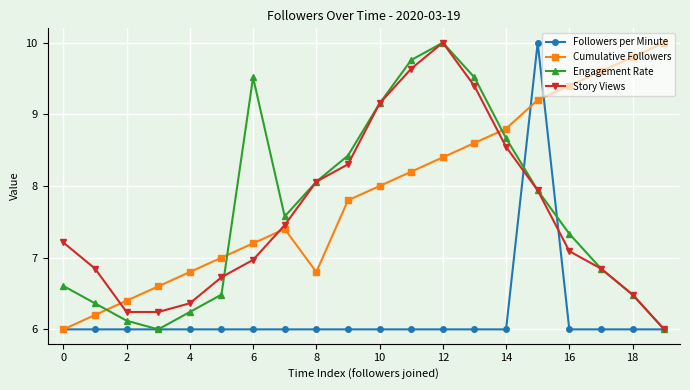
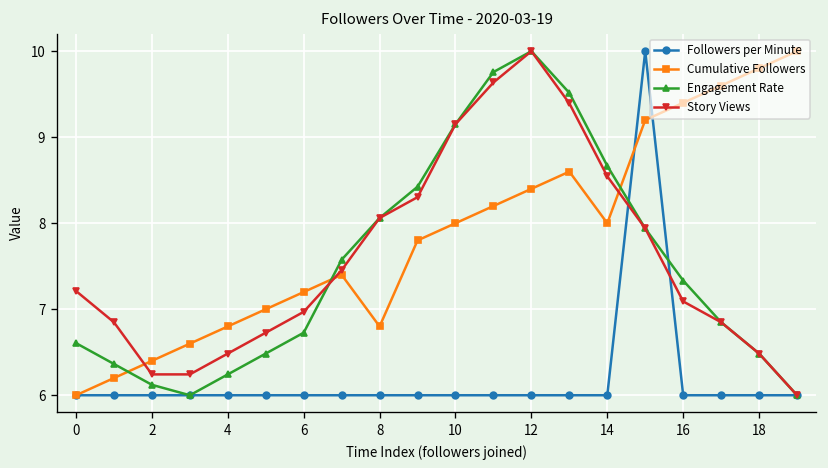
  {
    "Followers per Minute": {
      "2": 6.0,
      "4": 6.0,
      "6": 6.0,
      "8": 6.0,
      "10": 6.0,
      "12": 6.0,
      "14": 6.0,
      "16": 6.0,
      "18": 6.0
    },
    "Cumulative Followers": {
      "2": 6.4,
      "4": 6.8,
      "6": 7.2,
      "8": 6.8,
      "10": 8.0,
      "12": 8.4,
-     "14": 8.8
+     "14": 8.0
    },
    "Engagement Rate": {
      "0": 6.6,
      "2": 6.1,
      "4": 6.2,
-     "6": 9.5,
+     "6": 6.7,
      "14": 8.7,
      "16": 7.3
    },
    "Story Views": {
      "0": 7.2,
      "2": 6.2,
-     "4": 6.4,
+     "4": 6.5,
      "6": 7.0,
      "14": 8.5,
      "16": 7.1
    }
  }
